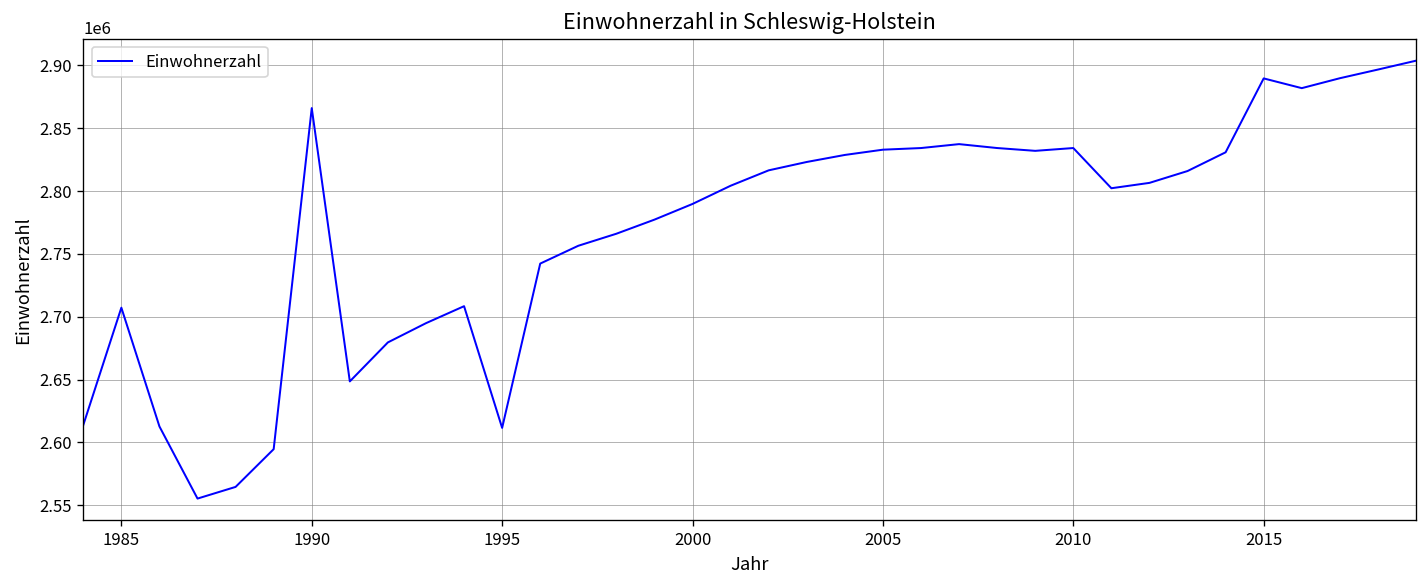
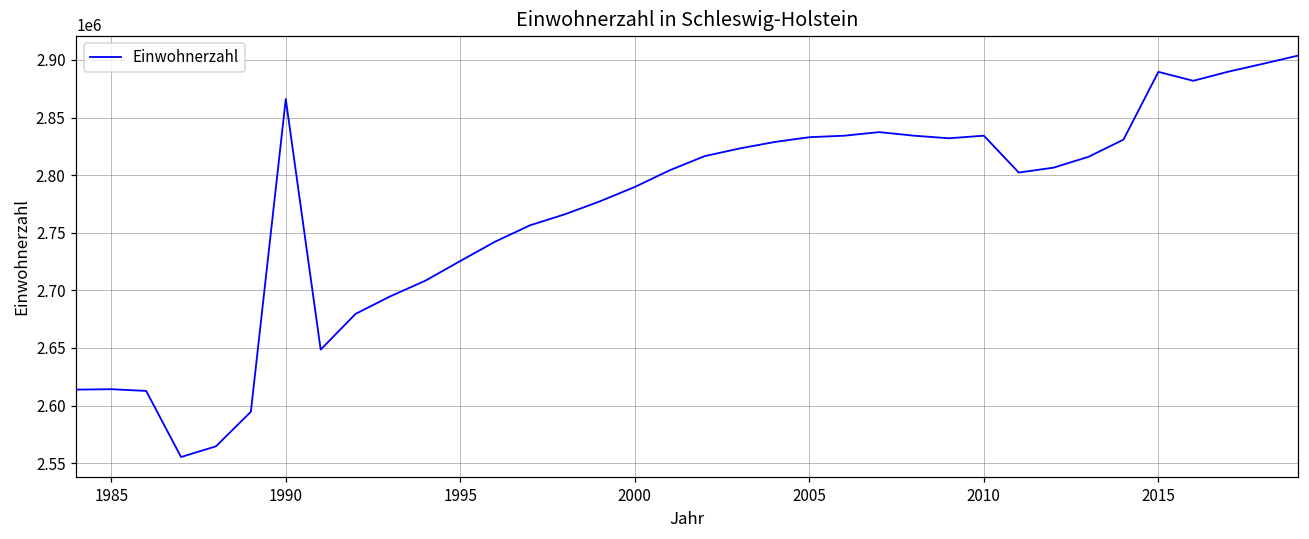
  {
-   "1985": 2707000,
+   "1985": 2614000,
    "1990": 2866000,
-   "1995": 2612000,
+   "1995": 2725000,
    "2000": 2790000,
    "2005": 2833000,
    "2010": 2834000,
    "2015": 2890000
  }
